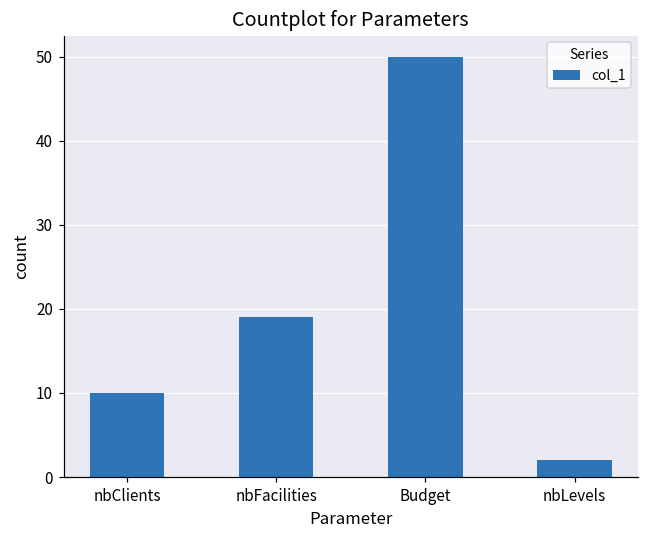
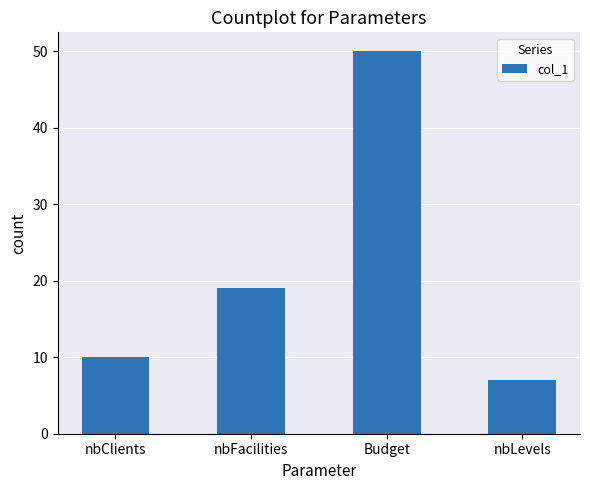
  {
    "nbClients": 10,
    "nbFacilities": 19,
    "Budget": 50,
-   "nbLevels": 2
+   "nbLevels": 7
  }
